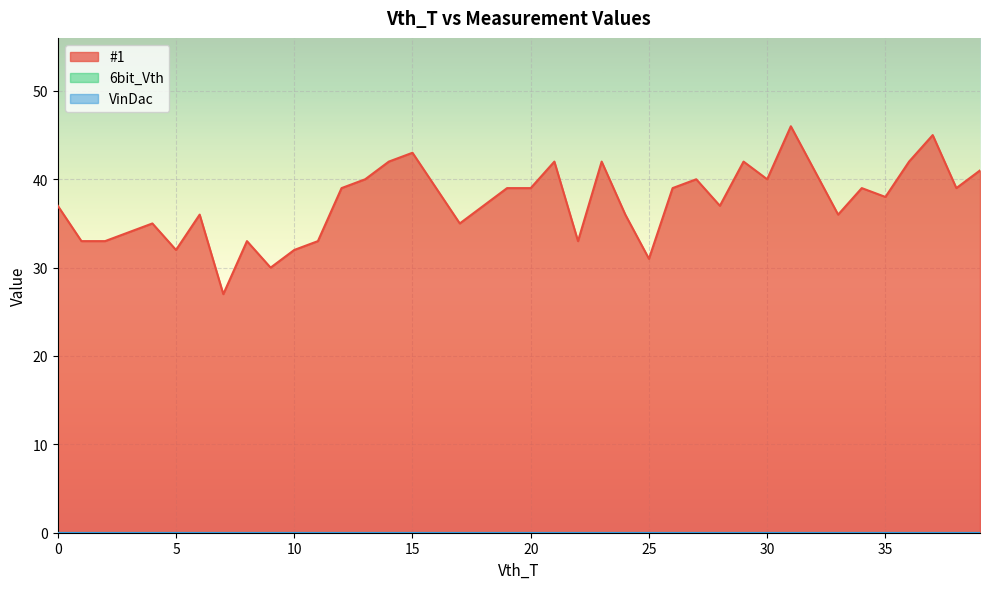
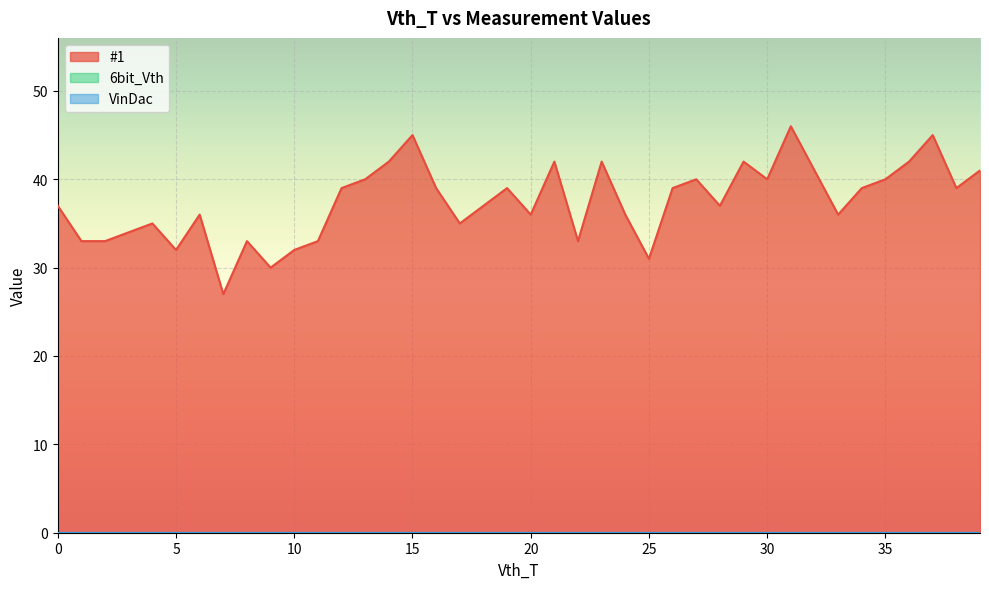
  {
    "#1": {
      "0": 37,
      "5": 32,
      "10": 32,
-     "15": 43,
-     "20": 39,
+     "15": 45,
+     "20": 36,
      "25": 31,
      "30": 40,
-     "35": 38
+     "35": 40
    },
    "VinDac": {
      "0": 0,
      "5": 0,
      "10": 0,
      "15": 0,
      "20": 0,
      "25": 0,
      "30": 0,
      "35": 0
    }
  }
